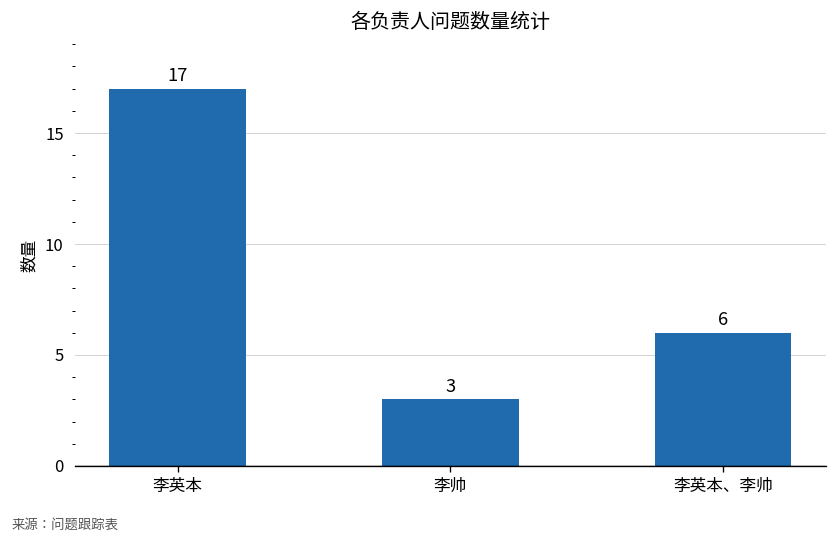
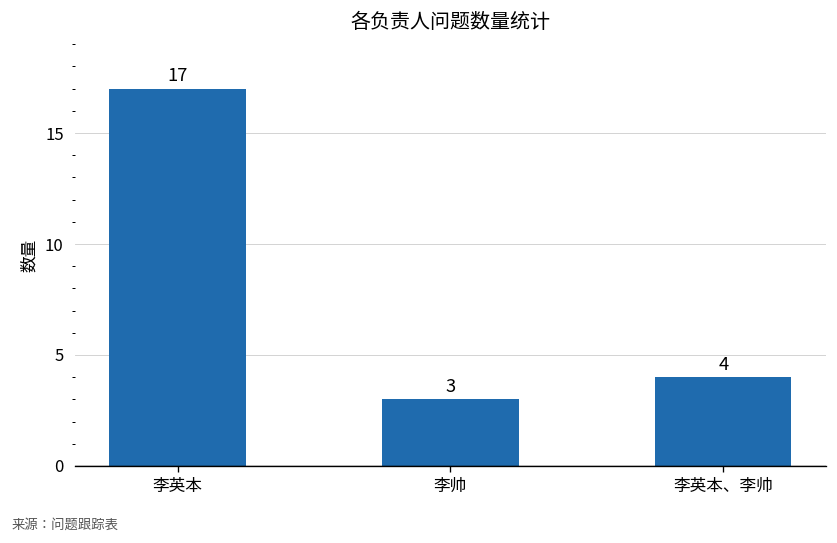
  {
    "李英本": 17,
    "李帅": 3,
-   "李英本、李帅": 6
+   "李英本、李帅": 4
  }
